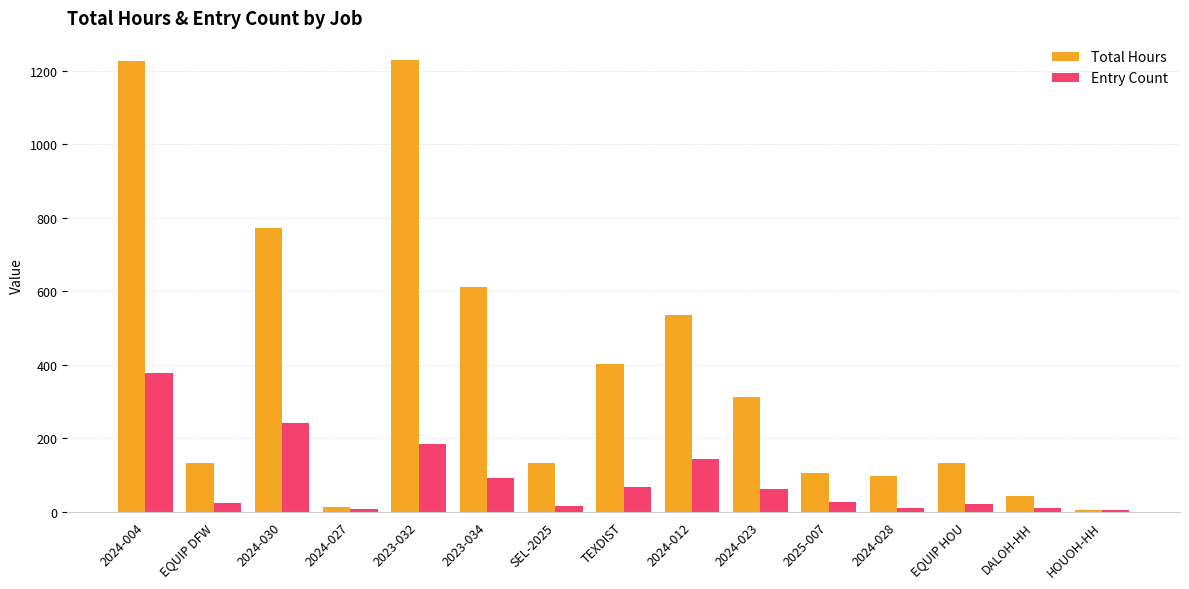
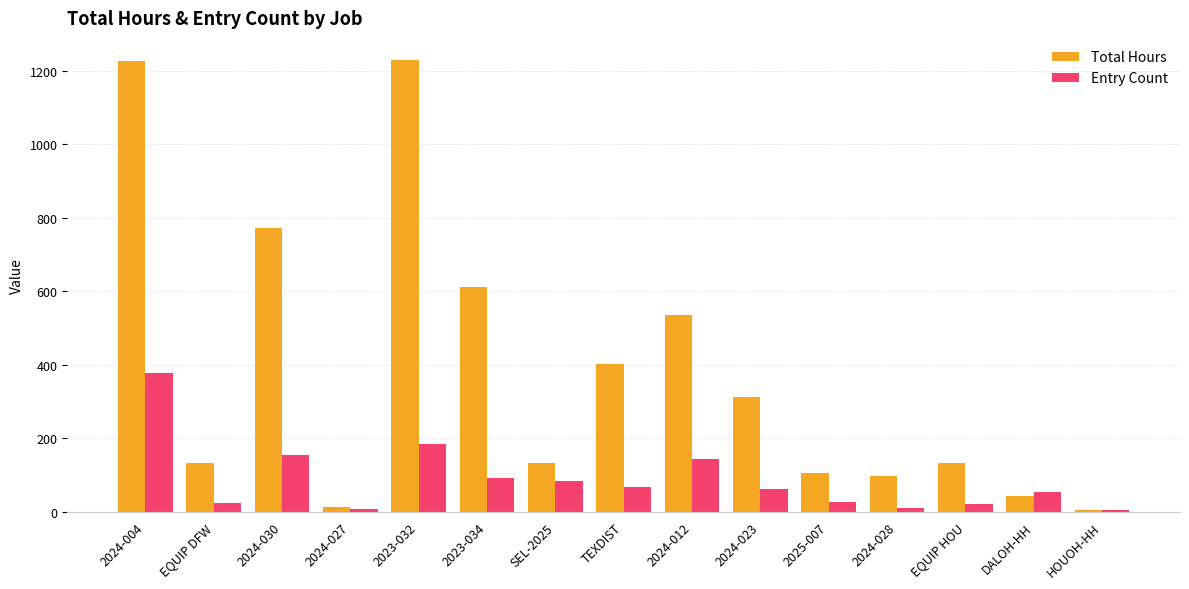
  {
    "Total Hours": {
      "2024-004": 1230,
      "EQUIP DFW": 130,
      "2024-030": 770,
      "2024-027": 10,
      "2023-032": 1230,
      "2023-034": 610,
      "SEL-2025": 130,
      "TEXDIST": 400,
      "2024-012": 530,
      "2024-023": 310,
      "2025-007": 100,
      "2024-028": 100,
      "EQUIP HOU": 130,
      "DALOH-HH": 40
    },
    "Entry Count": {
      "2024-004": 380,
      "EQUIP DFW": 20,
-     "2024-030": 240,
+     "2024-030": 150,
      "2023-032": 190,
      "2023-034": 90,
-     "SEL-2025": 20,
+     "SEL-2025": 80,
      "TEXDIST": 70,
      "2024-012": 140,
      "2024-023": 60,
      "2025-007": 30,
      "2024-028": 10,
      "EQUIP HOU": 20,
-     "DALOH-HH": 10
+     "DALOH-HH": 50
    }
  }
